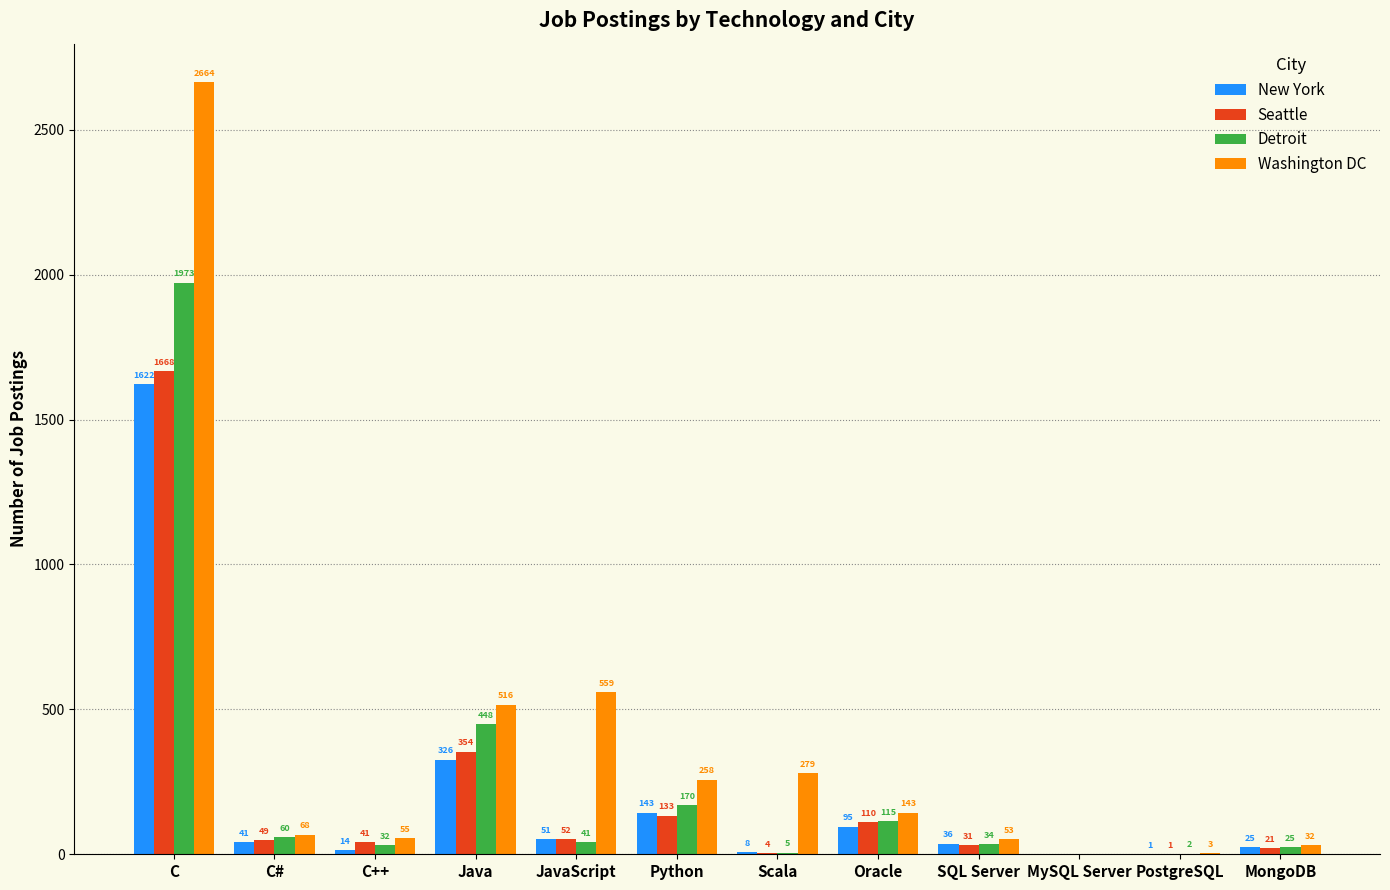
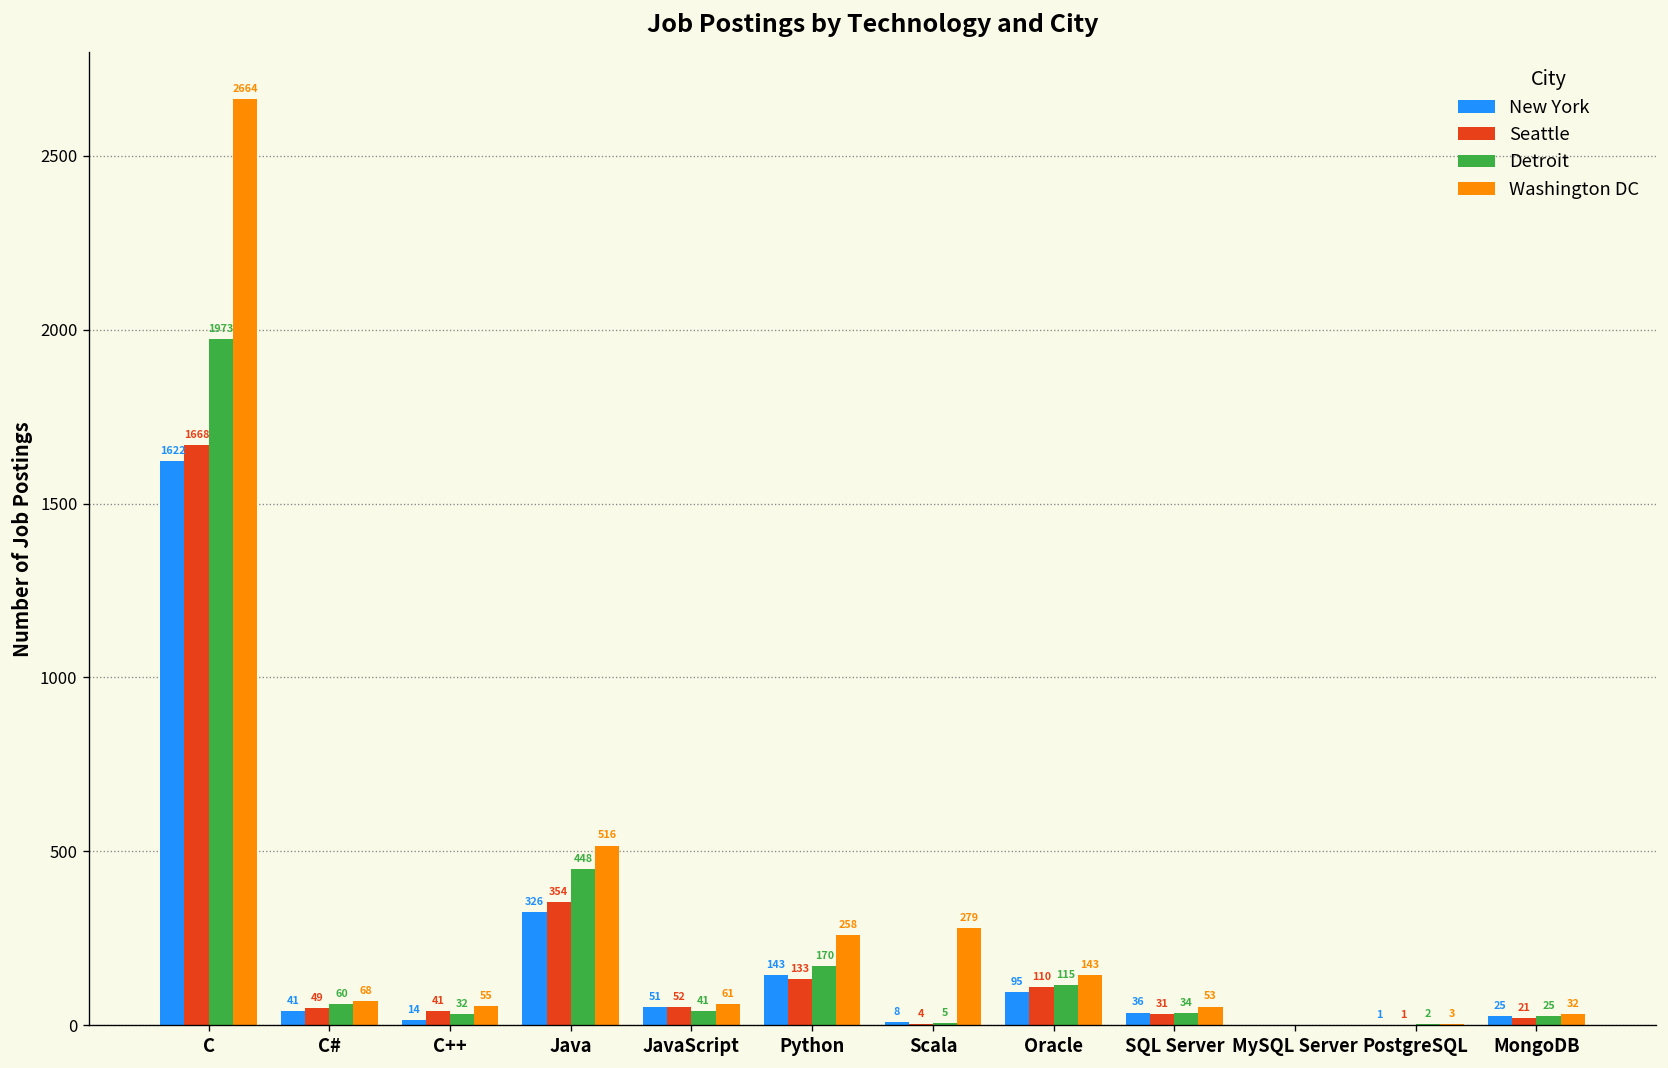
  {
    "New York": {
      "C": 1622,
      "C#": 41,
      "C++": 14,
      "Java": 326,
      "JavaScript": 51,
      "Python": 143,
      "Scala": 8,
      "Oracle": 95,
      "SQL Server": 36,
      "PostgreSQL": 1,
      "MongoDB": 25
    },
    "Seattle": {
      "C": 1668,
      "C#": 49,
      "C++": 41,
      "Java": 354,
      "JavaScript": 52,
      "Python": 133,
      "Scala": 4,
      "Oracle": 110,
      "SQL Server": 31,
      "PostgreSQL": 1,
      "MongoDB": 21
    },
    "Detroit": {
      "C": 1973,
      "C#": 60,
      "C++": 32,
      "Java": 448,
      "JavaScript": 41,
      "Python": 170,
      "Scala": 5,
      "Oracle": 115,
      "SQL Server": 34,
      "PostgreSQL": 2,
      "MongoDB": 25
    },
    "Washington DC": {
      "C": 2664,
      "C#": 68,
      "C++": 55,
      "Java": 516,
-     "JavaScript": 559,
+     "JavaScript": 61,
      "Python": 258,
      "Scala": 279,
      "Oracle": 143,
      "SQL Server": 53,
      "PostgreSQL": 3,
      "MongoDB": 32
    }
  }
